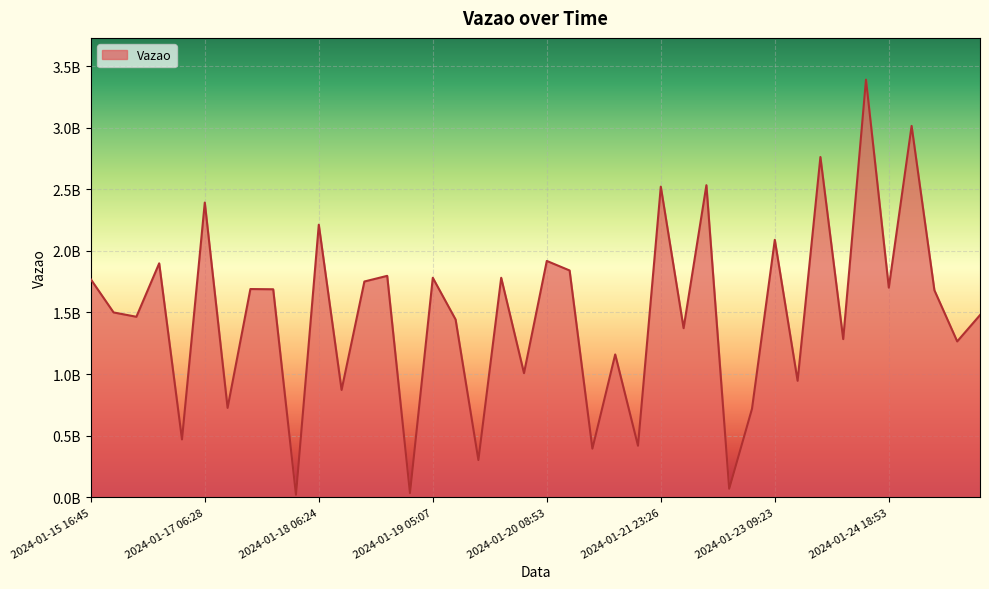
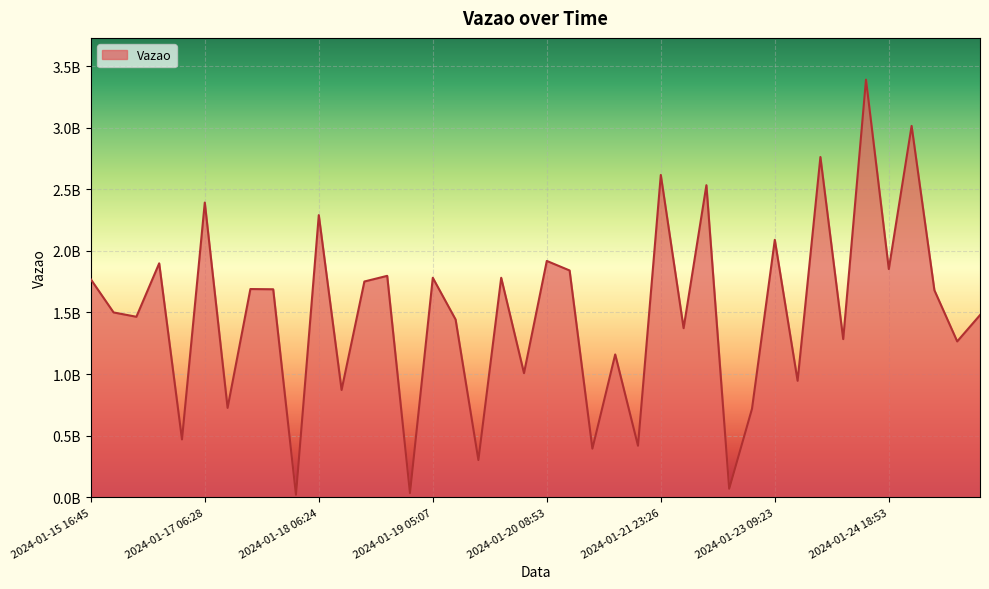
  {
    "2024-01-15 16:45": 1770000000,
    "2024-01-17 06:28": 2390000000,
-   "2024-01-18 06:24": 2210000000,
+   "2024-01-18 06:24": 2290000000,
    "2024-01-19 05:07": 1780000000,
    "2024-01-20 08:53": 1920000000,
-   "2024-01-21 23:26": 2520000000,
+   "2024-01-21 23:26": 2620000000,
    "2024-01-23 09:23": 2090000000,
-   "2024-01-24 18:53": 1700000000
+   "2024-01-24 18:53": 1850000000
  }
